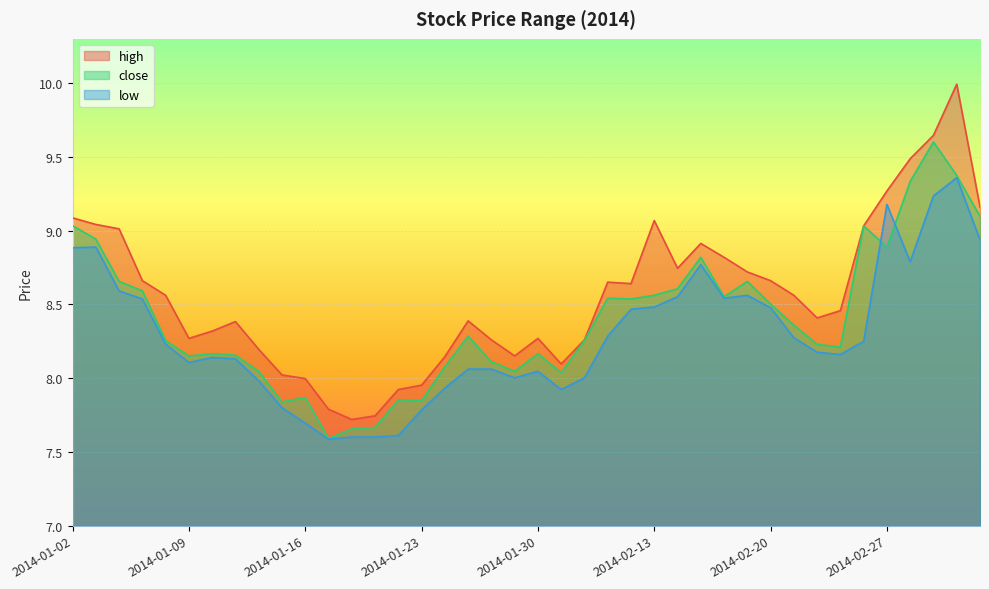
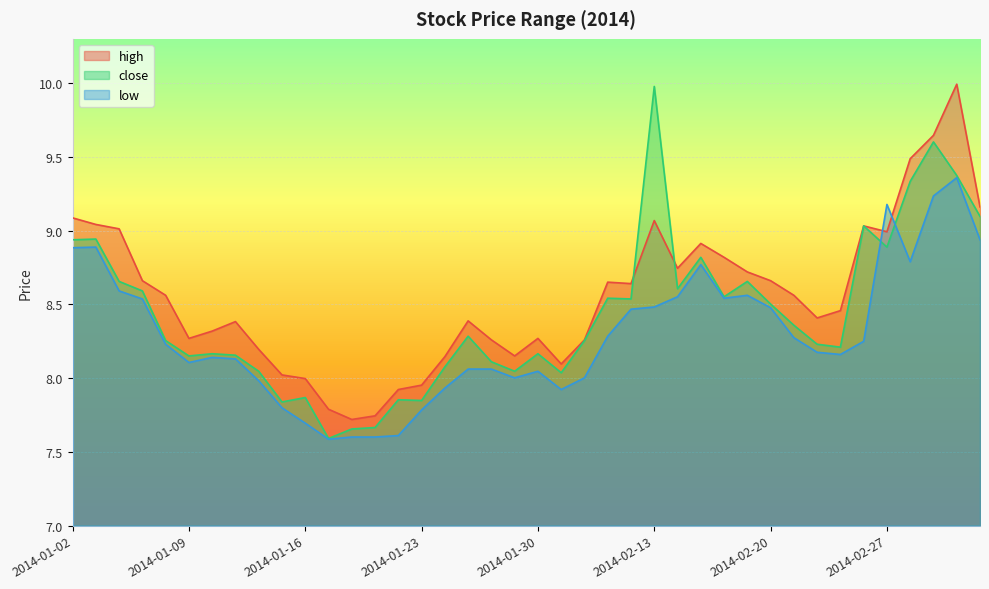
  {
    "high": {
      "2014-01-02": 9.09,
      "2014-01-09": 8.27,
      "2014-01-16": 8.00,
      "2014-01-23": 7.95,
      "2014-01-30": 8.27,
      "2014-02-13": 9.07,
      "2014-02-20": 8.66,
-     "2014-02-27": 9.27
+     "2014-02-27": 8.99
    },
    "close": {
-     "2014-01-02": 9.03,
+     "2014-01-02": 8.94,
      "2014-01-09": 8.15,
      "2014-01-16": 7.87,
      "2014-01-23": 7.85,
      "2014-01-30": 8.17,
-     "2014-02-13": 8.56,
+     "2014-02-13": 9.98,
      "2014-02-20": 8.50,
      "2014-02-27": 8.89
    },
    "low": {
      "2014-01-02": 8.88,
      "2014-01-09": 8.11,
      "2014-01-16": 7.69,
      "2014-01-23": 7.78,
      "2014-01-30": 8.05,
      "2014-02-13": 8.48,
      "2014-02-20": 8.48,
      "2014-02-27": 9.18
    }
  }
